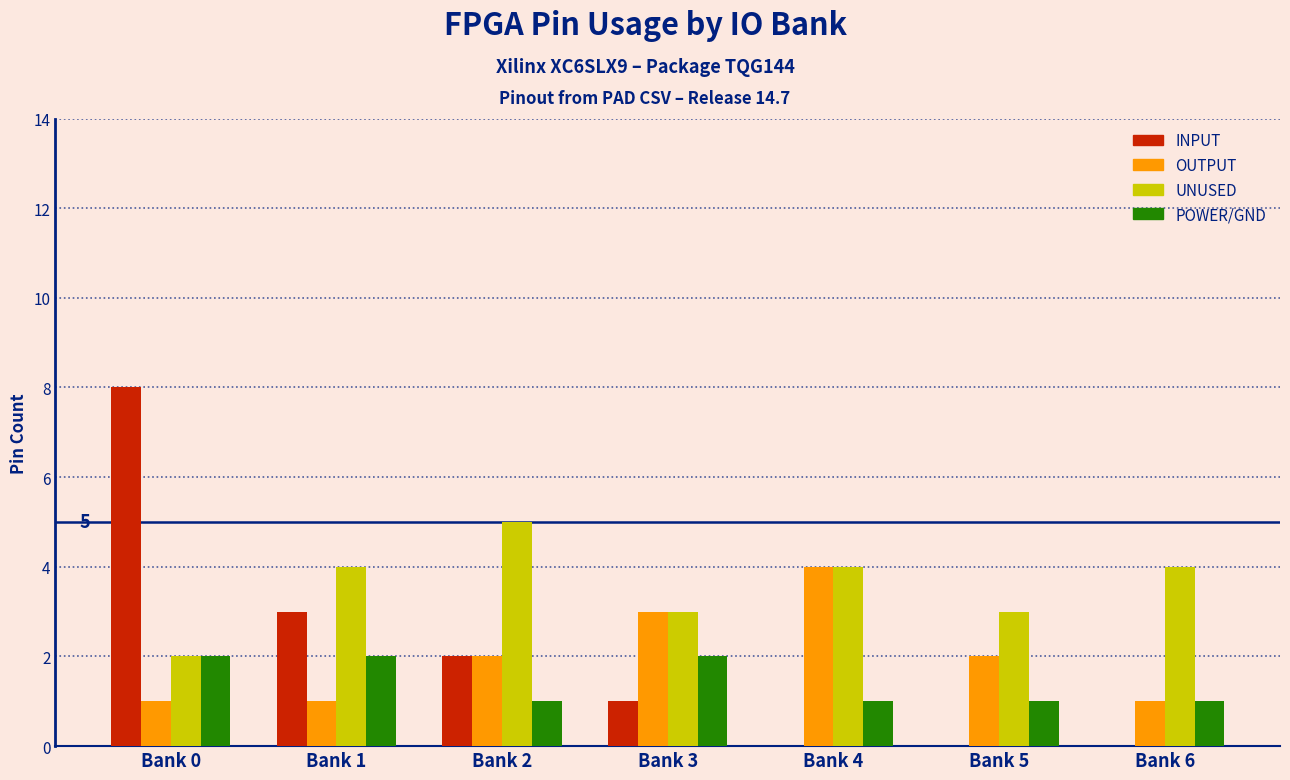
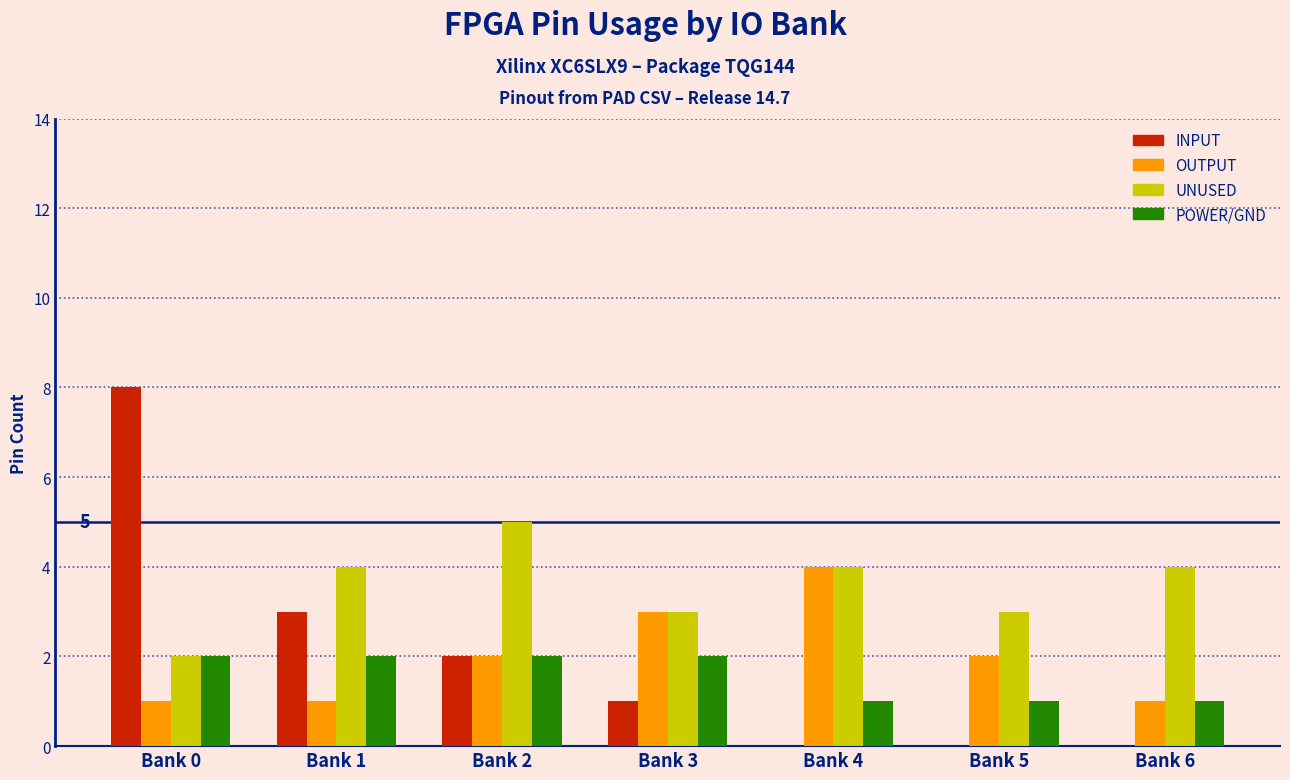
  {
    "INPUT": {
      "Bank 0": 8,
      "Bank 1": 3,
      "Bank 2": 2,
      "Bank 3": 1,
      "Bank 4": 0,
      "Bank 5": 0,
      "Bank 6": 0
    },
    "OUTPUT": {
      "Bank 0": 1,
      "Bank 1": 1,
      "Bank 2": 2,
      "Bank 3": 3,
      "Bank 4": 4,
      "Bank 5": 2,
      "Bank 6": 1
    },
    "UNUSED": {
      "Bank 0": 2,
      "Bank 1": 4,
      "Bank 2": 5,
      "Bank 3": 3,
      "Bank 4": 4,
      "Bank 5": 3,
      "Bank 6": 4
    },
    "POWER/GND": {
      "Bank 0": 2,
      "Bank 1": 2,
-     "Bank 2": 1,
+     "Bank 2": 2,
      "Bank 3": 2,
      "Bank 4": 1,
      "Bank 5": 1,
      "Bank 6": 1
    }
  }
